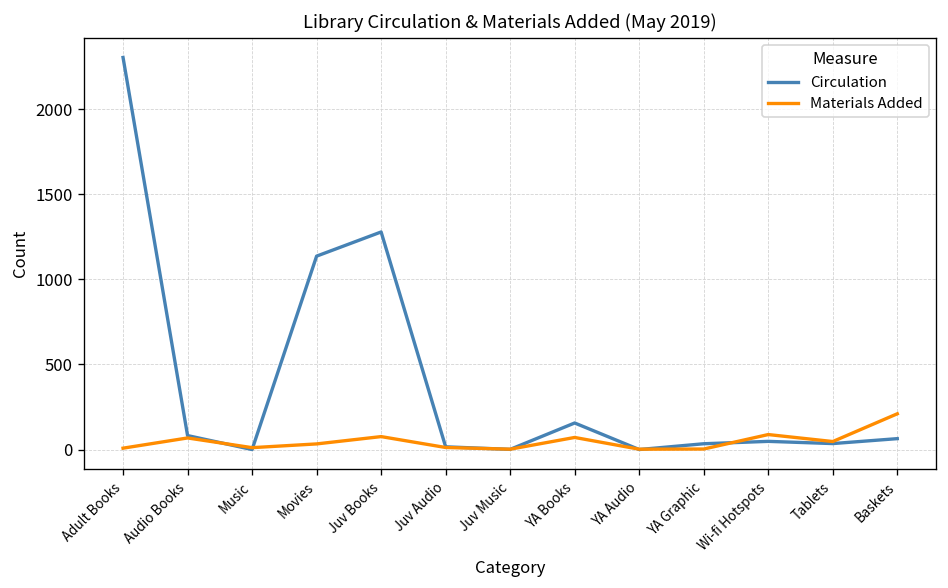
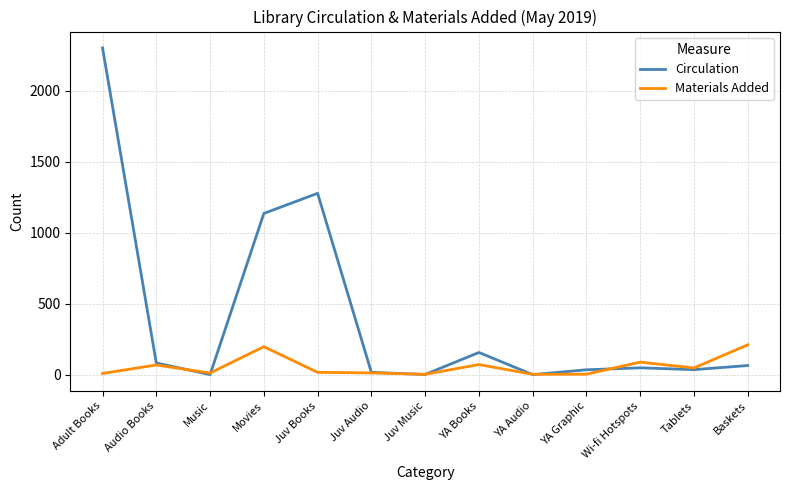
  {
    "Circulation": {
      "Adult Books": 2300,
      "Movies": 1140,
      "Juv Books": 1280,
      "YA Books": 160,
      "YA Graphic": 30,
      "Wi-fi Hotspots": 50,
      "Baskets": 60
    },
    "Materials Added": {
      "Adult Books": 10,
-     "Movies": 30,
-     "Juv Books": 80,
+     "Movies": 200,
+     "Juv Books": 20,
      "YA Books": 70,
      "YA Graphic": 0,
      "Wi-fi Hotspots": 90,
      "Baskets": 210
    }
  }
